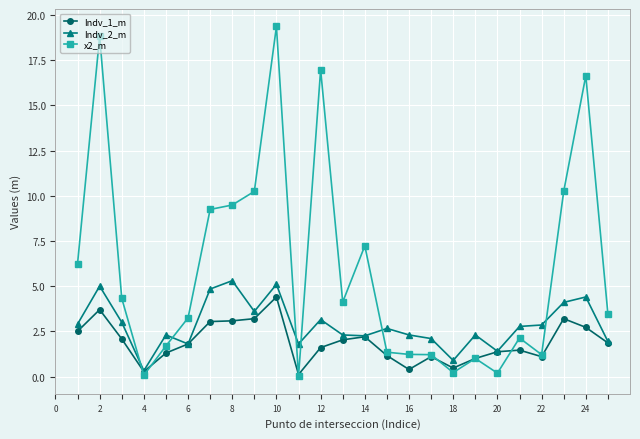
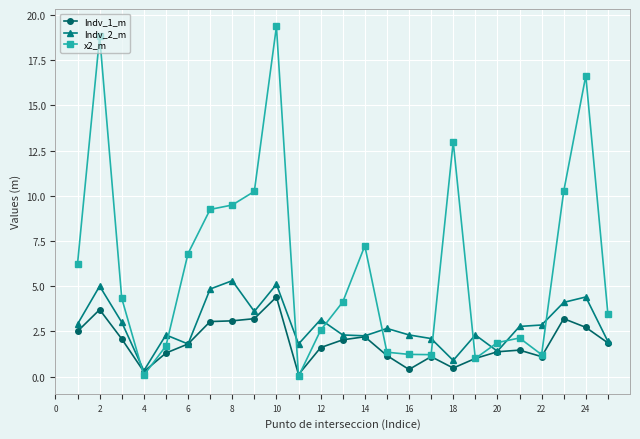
  {
    "x2_m": {
      "4": 0.1,
-     "6": 3.2,
+     "6": 6.8,
      "8": 9.5,
      "10": 19.4,
-     "12": 17.0,
+     "12": 2.6,
      "14": 7.2,
      "16": 1.2,
-     "18": 0.2,
-     "20": 0.2,
+     "18": 13.0,
+     "20": 1.9,
      "24": 16.6
    }
  }
